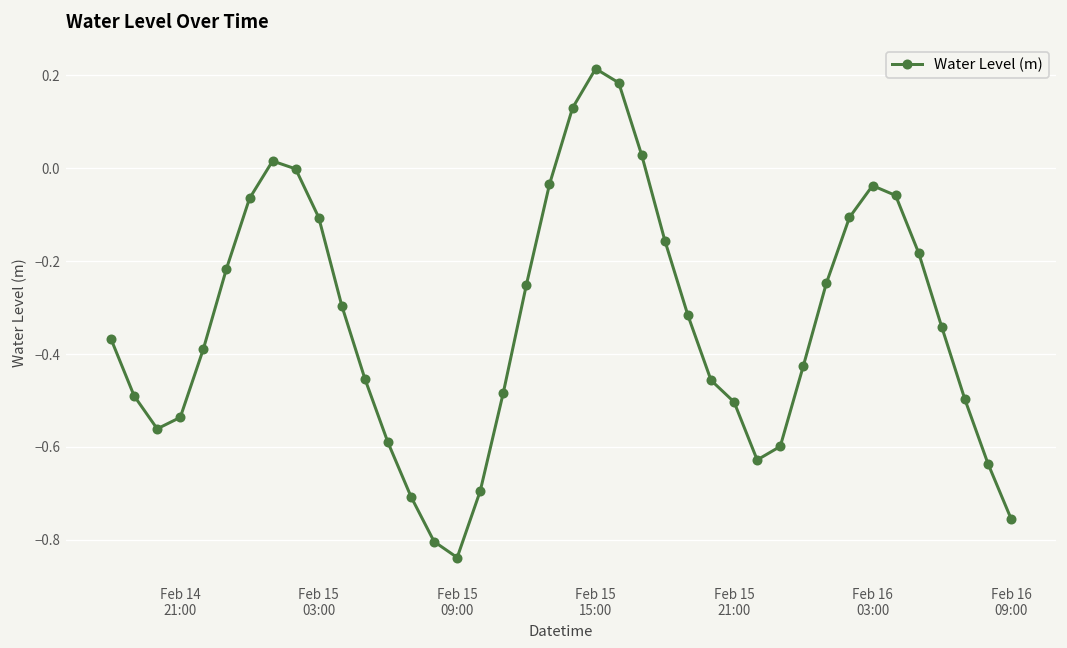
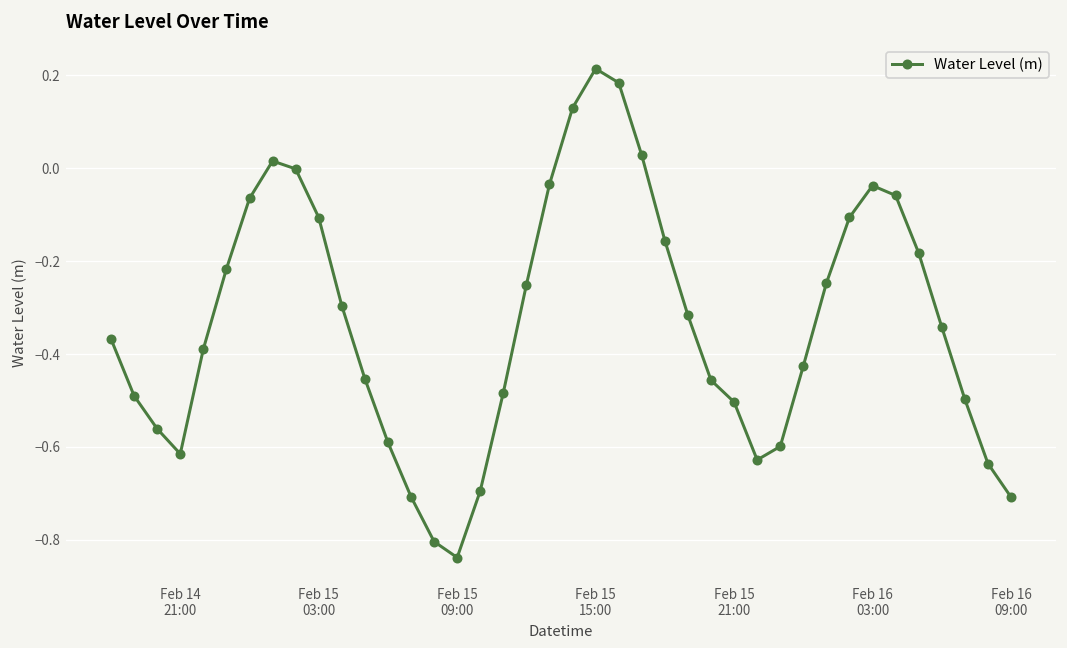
  {
-   "Feb 14 21:00": -0.54,
+   "Feb 14 21:00": -0.61,
    "Feb 15 03:00": -0.11,
    "Feb 15 09:00": -0.84,
    "Feb 15 15:00": 0.21,
    "Feb 15 21:00": -0.50,
    "Feb 16 03:00": -0.04,
-   "Feb 16 09:00": -0.75
+   "Feb 16 09:00": -0.71
  }
